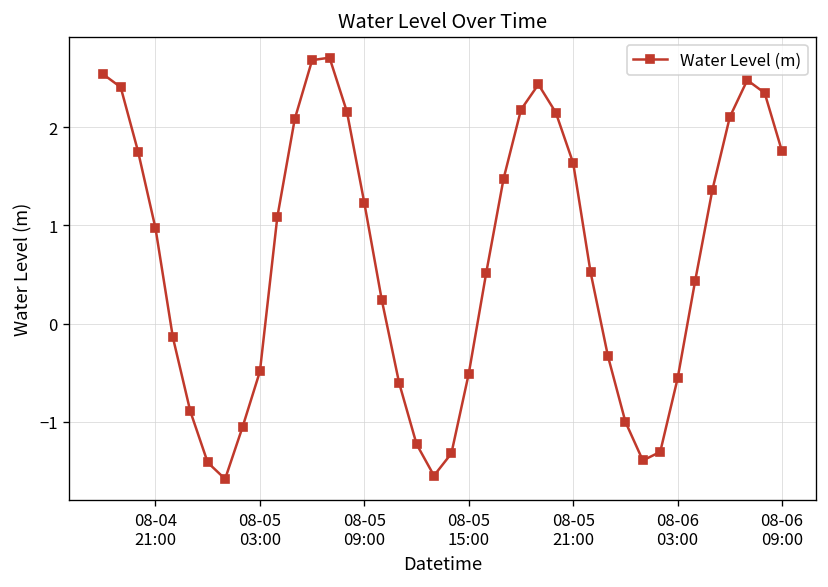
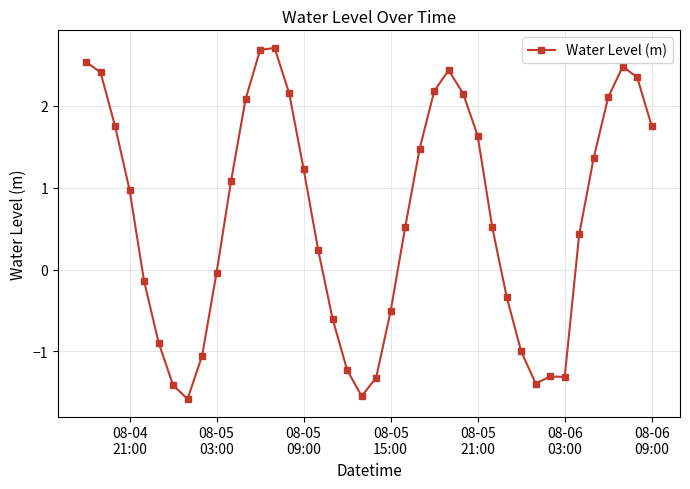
  {
    "08-04 21:00": 1.0,
-   "08-05 03:00": -0.5,
+   "08-05 03:00": 0.0,
    "08-05 09:00": 1.2,
    "08-05 15:00": -0.5,
    "08-05 21:00": 1.6,
-   "08-06 03:00": -0.6,
+   "08-06 03:00": -1.3,
    "08-06 09:00": 1.8
  }
